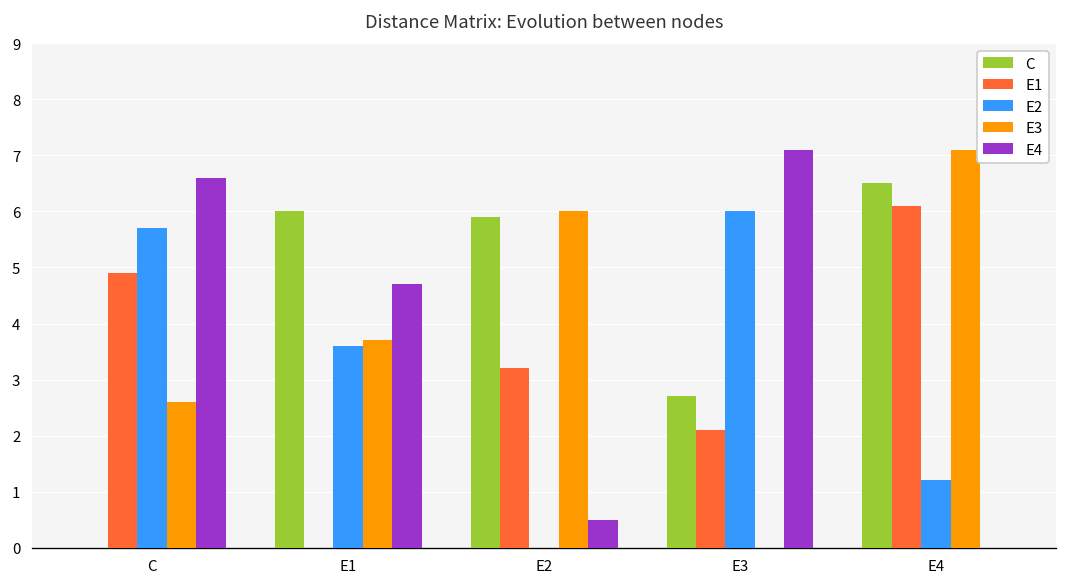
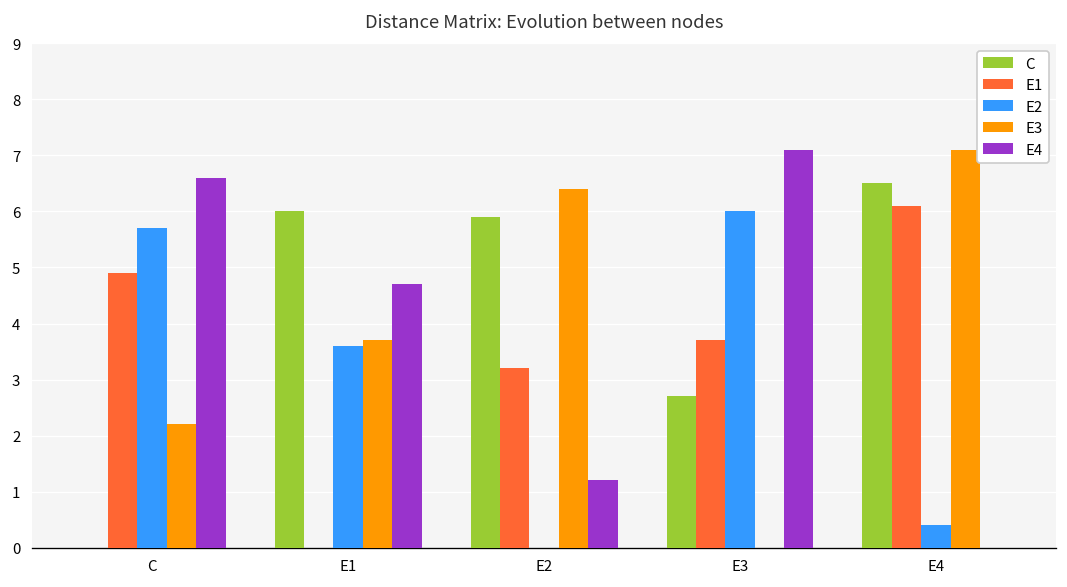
  {
    "C": {
      "C": 0.0,
      "E1": 6.0,
      "E2": 5.9,
      "E3": 2.7,
      "E4": 6.5
    },
    "E1": {
      "C": 4.9,
      "E1": 0.0,
      "E2": 3.2,
-     "E3": 2.1,
+     "E3": 3.7,
      "E4": 6.1
    },
    "E2": {
      "C": 5.7,
      "E1": 3.6,
      "E2": 0.0,
      "E3": 6.0,
-     "E4": 1.2
+     "E4": 0.4
    },
    "E3": {
-     "C": 2.6,
+     "C": 2.2,
      "E1": 3.7,
-     "E2": 6.0,
+     "E2": 6.4,
      "E3": 0.0,
      "E4": 7.1
    },
    "E4": {
      "C": 6.6,
      "E1": 4.7,
-     "E2": 0.5,
+     "E2": 1.2,
      "E3": 7.1,
      "E4": 0.0
    }
  }
